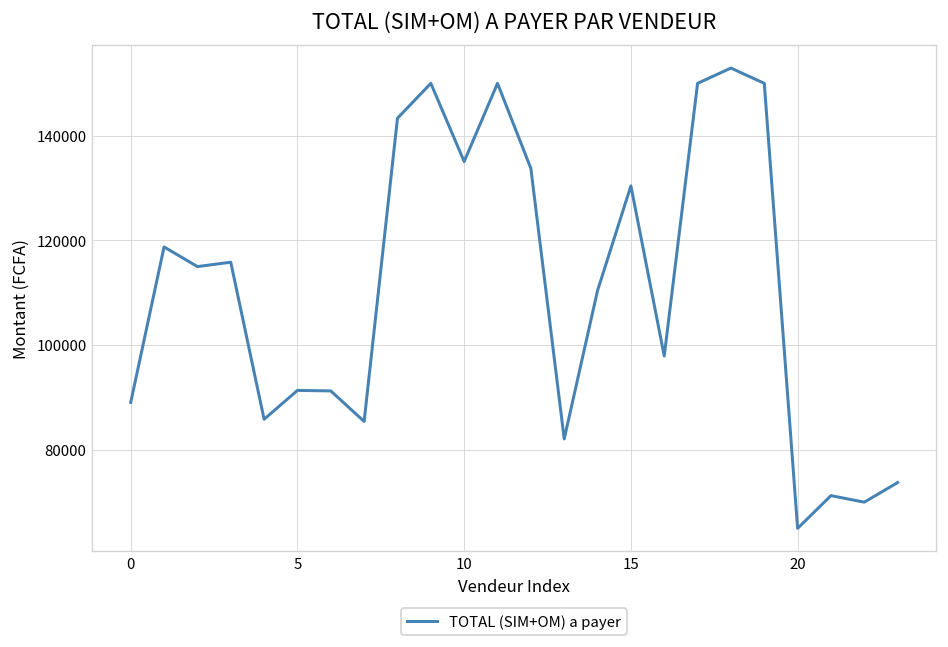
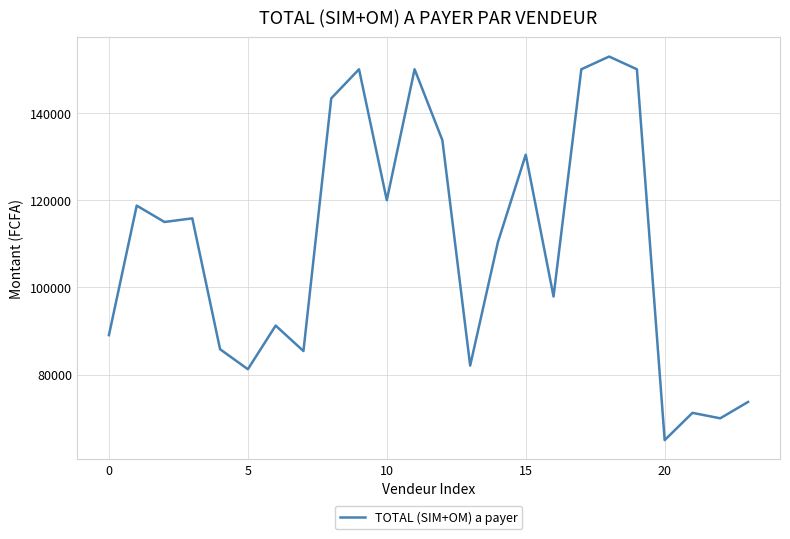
  {
    "0": 89000,
-   "5": 91000,
-   "10": 135000,
+   "5": 81000,
+   "10": 120000,
    "15": 130000,
    "20": 65000
  }
